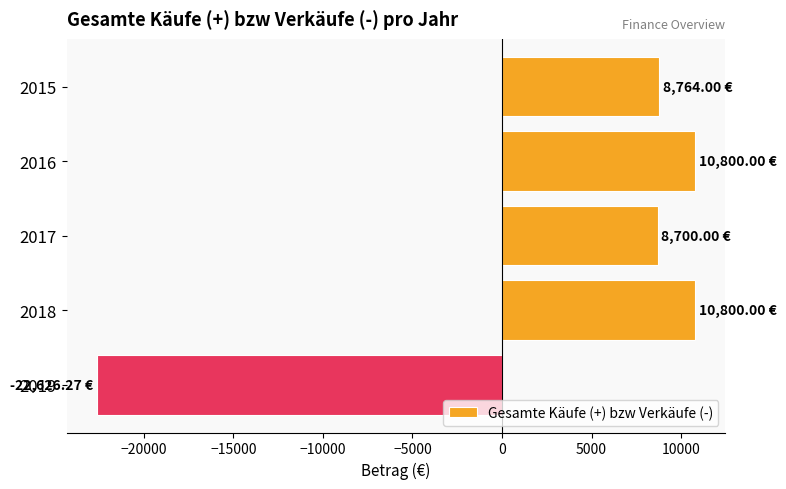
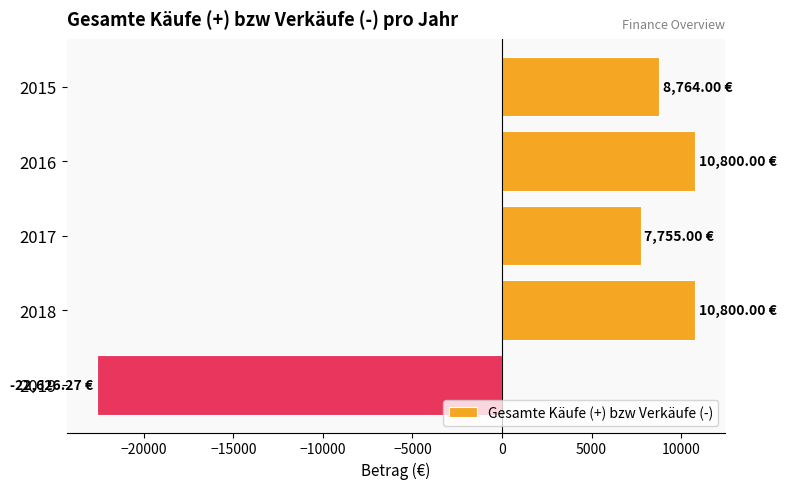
  {
    "2015": "8,764.00",
    "2016": "10,800.00",
-   "2017": "8,700.00",
+   "2017": "7,755.00",
    "2018": "10,800.00",
    "2019": "-22,626.27"
  }
